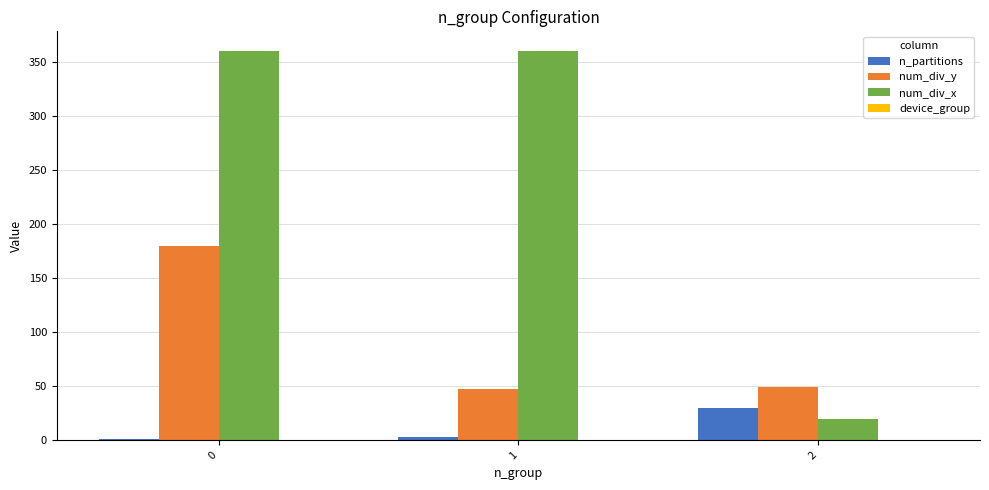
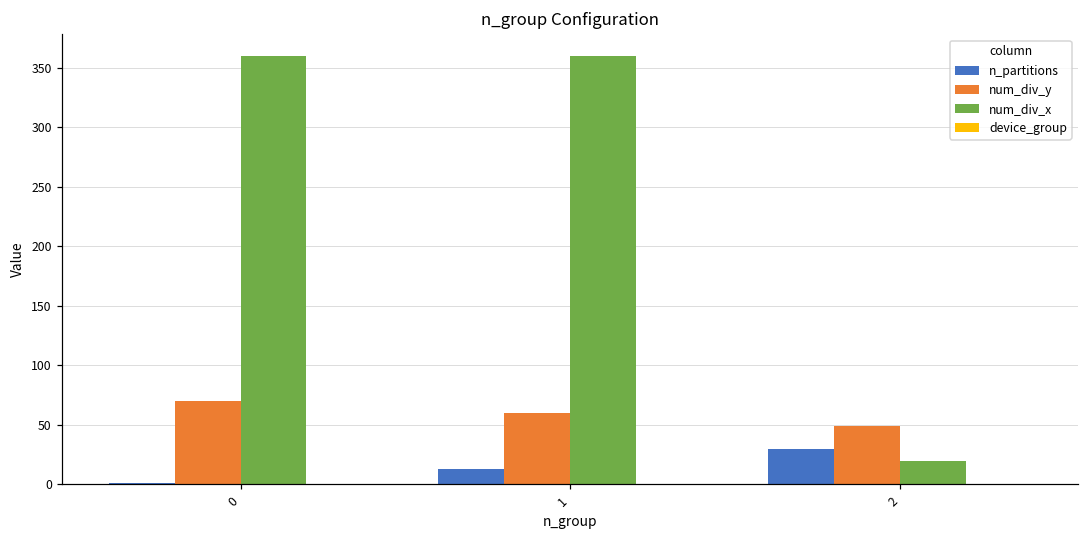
  {
    "n_partitions": {
-     "1": 3,
+     "1": 13,
      "2": 30
    },
    "num_div_y": {
-     "0": 180,
-     "1": 47,
+     "0": 70,
+     "1": 60,
      "2": 49
    },
    "num_div_x": {
      "0": 360,
      "1": 360,
      "2": 19
    },
    "device_group": {
      "0": 0,
      "1": 0,
      "2": 0
    }
  }
